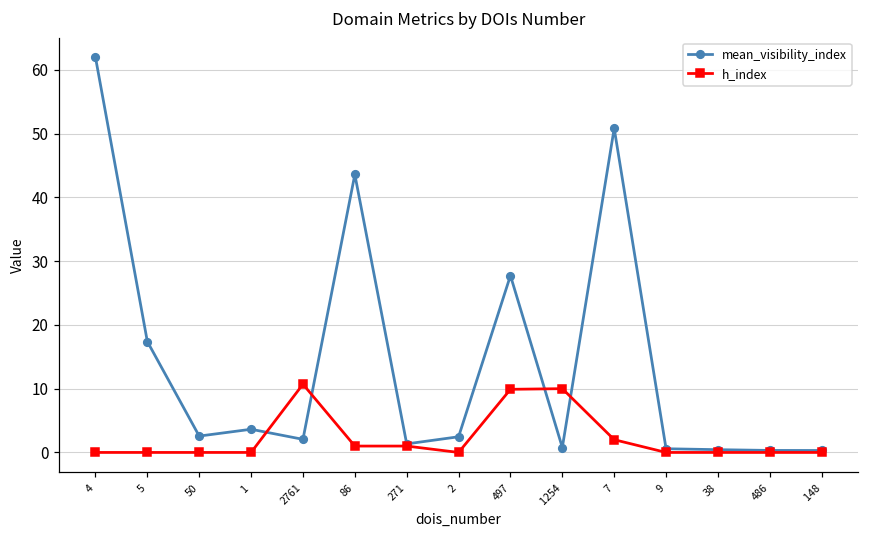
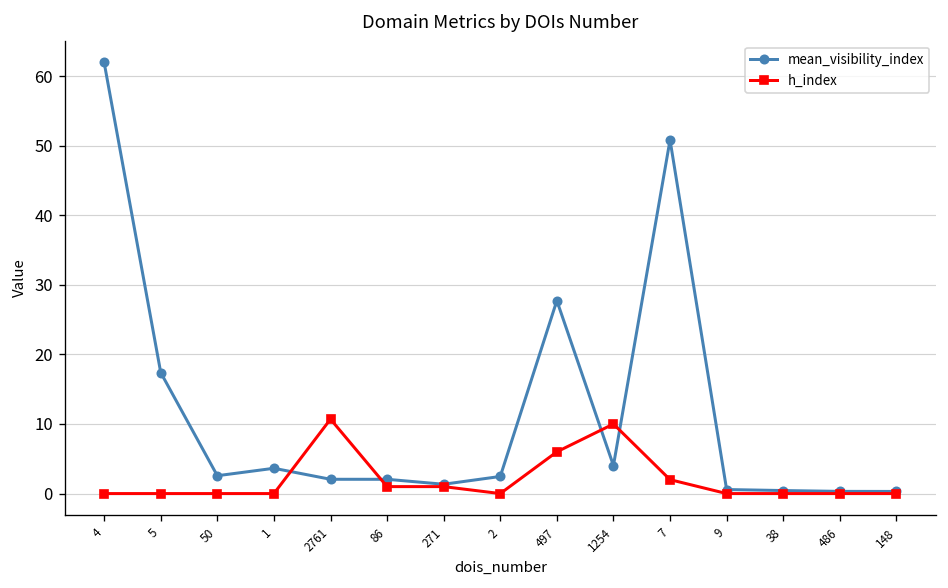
  {
    "mean_visibility_index": {
      "4": 62,
      "5": 17,
      "50": 3,
      "1": 4,
      "2761": 2,
-     "86": 44,
+     "86": 2,
      "2": 2,
      "497": 28,
-     "1254": 1,
+     "1254": 4,
      "7": 51,
      "9": 1
    },
    "h_index": {
      "4": 0,
      "5": 0,
      "50": 0,
      "1": 0,
      "2761": 11,
      "86": 1,
      "2": 0,
-     "497": 10,
+     "497": 6,
      "1254": 10,
      "7": 2,
      "9": 0
    }
  }
